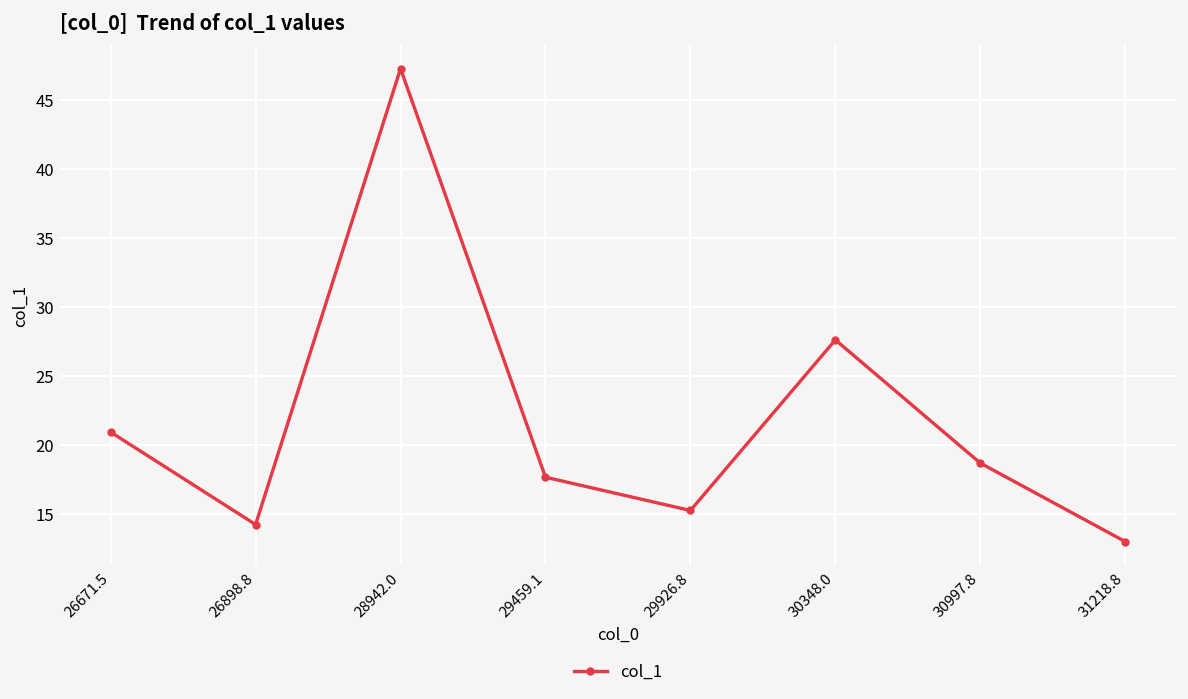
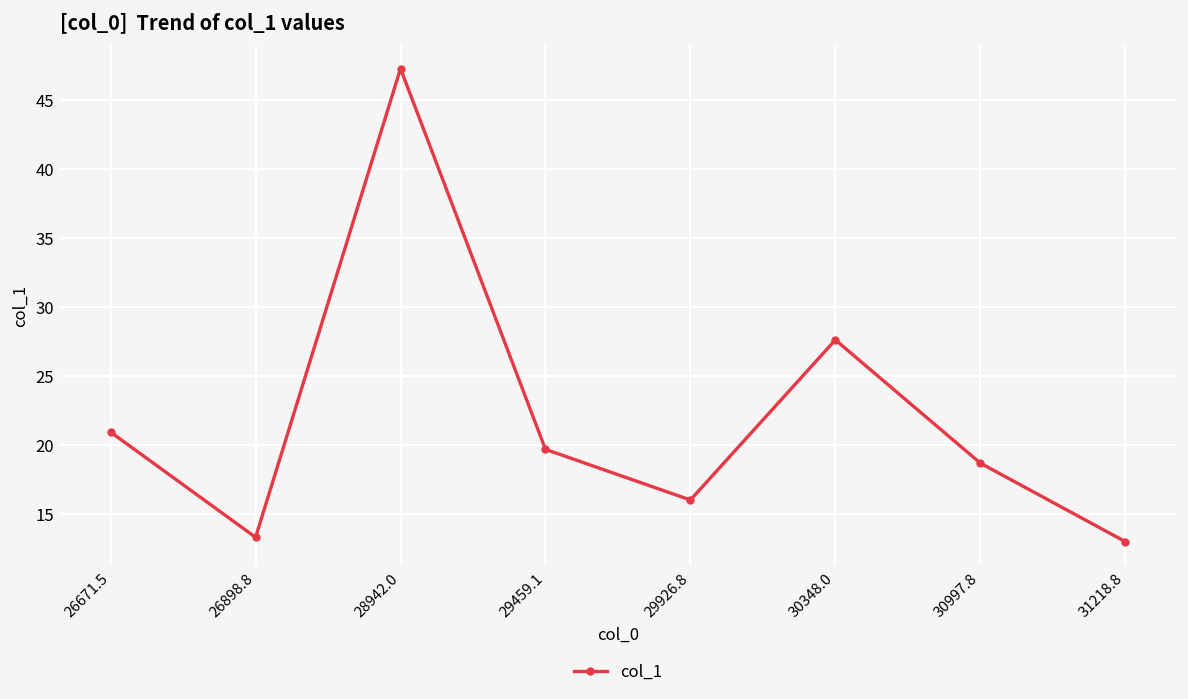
  {
    "26671.5": 20.9,
-   "26898.8": 14.3,
+   "26898.8": 13.3,
    "28942.0": 47.2,
-   "29459.1": 17.7,
-   "29926.8": 15.3,
+   "29459.1": 19.7,
+   "29926.8": 16.0,
    "30348.0": 27.6,
    "30997.8": 18.7,
    "31218.8": 13.0
  }
